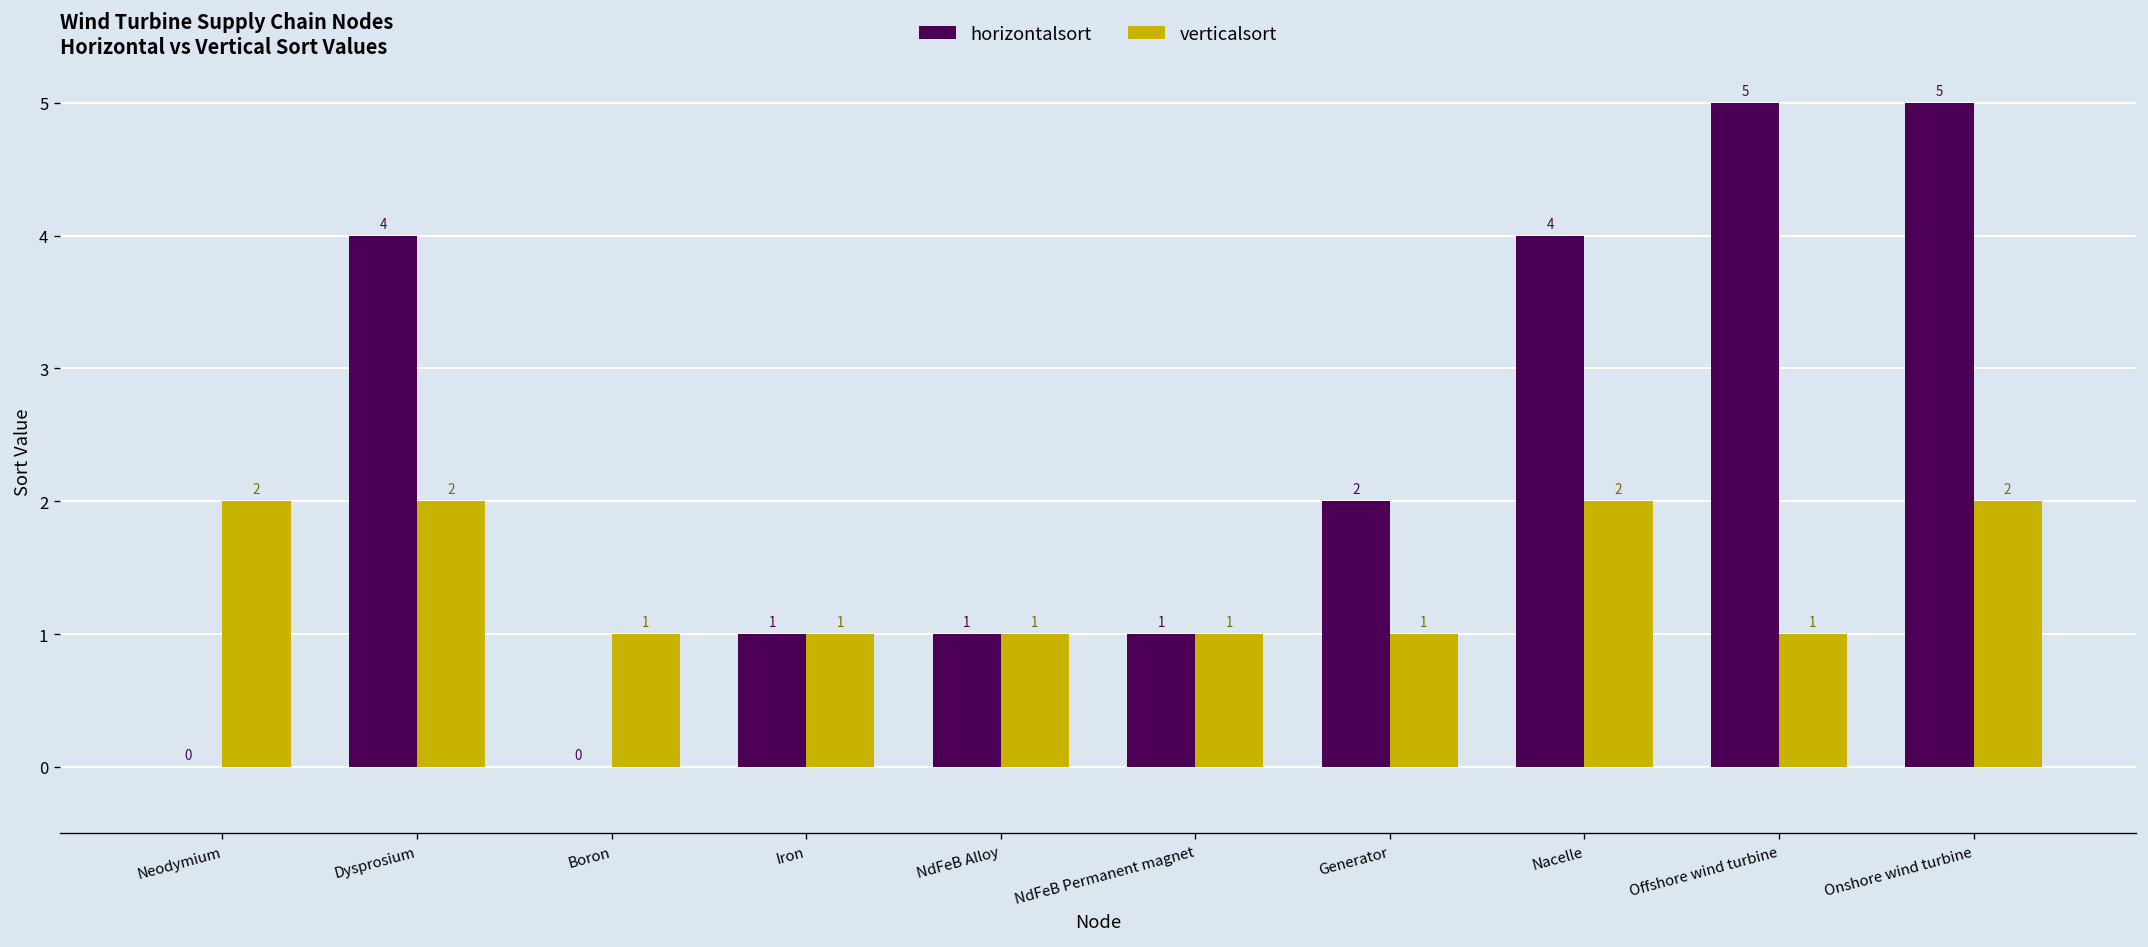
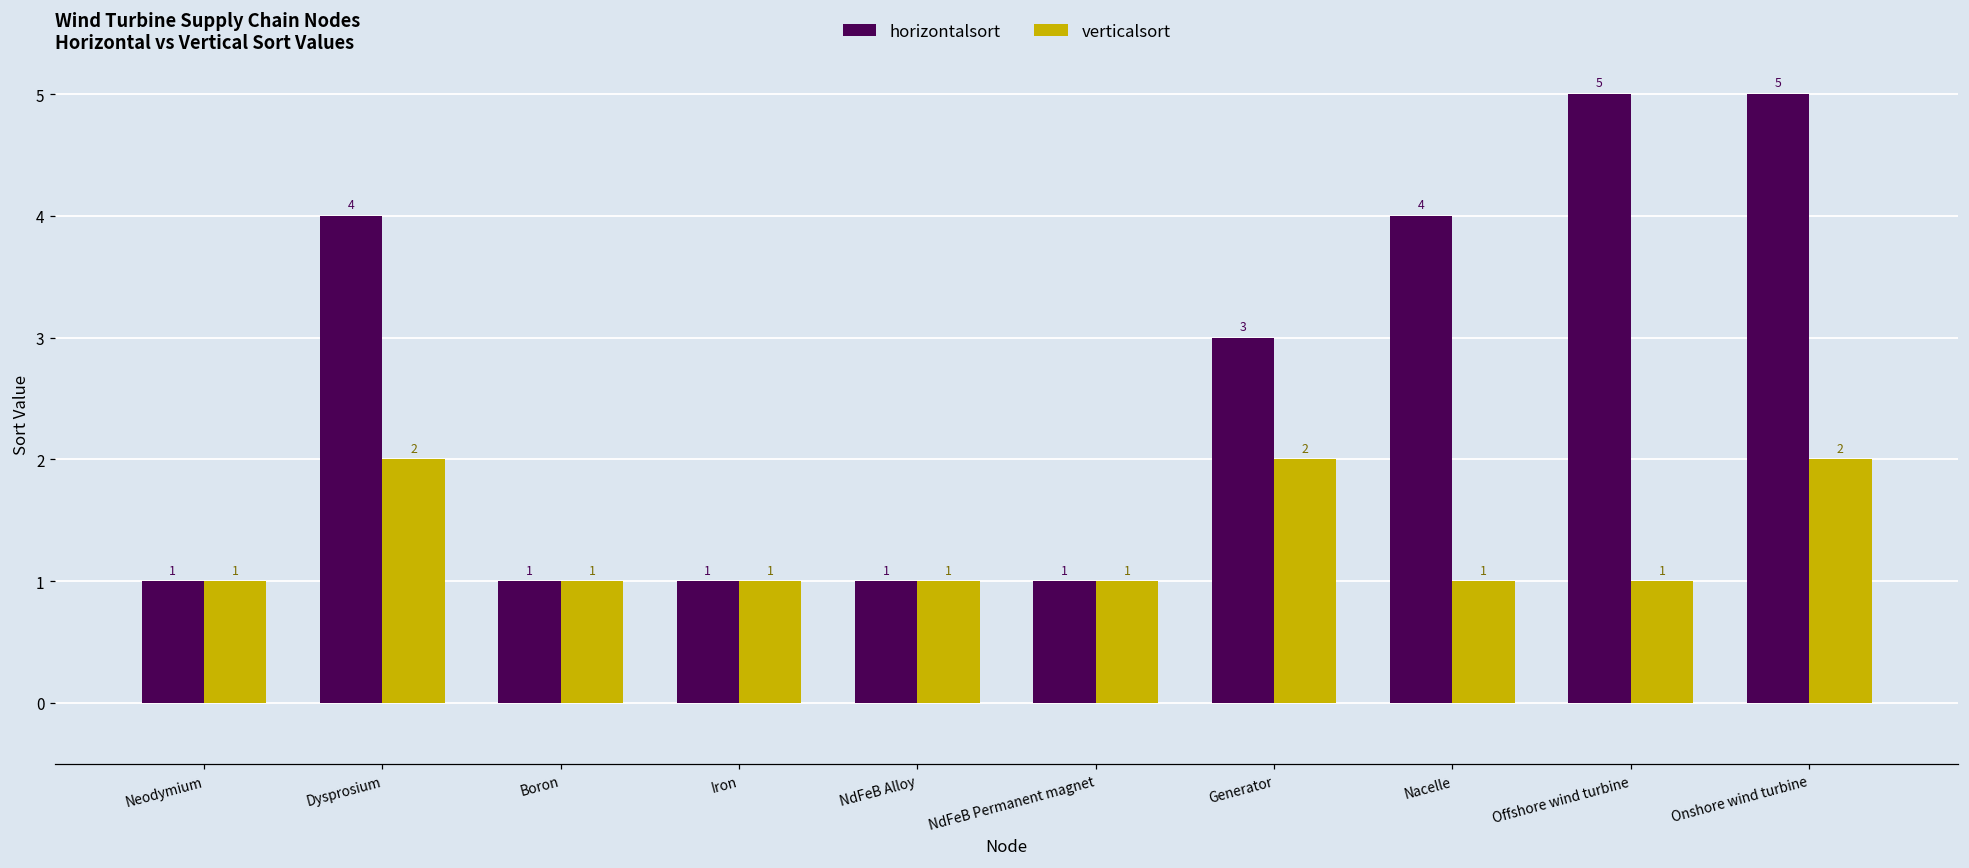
  {
    "horizontalsort": {
-     "Neodymium": 0,
+     "Neodymium": 1,
      "Dysprosium": 4,
-     "Boron": 0,
+     "Boron": 1,
      "Iron": 1,
      "NdFeB Alloy": 1,
      "NdFeB Permanent magnet": 1,
-     "Generator": 2,
+     "Generator": 3,
      "Nacelle": 4,
      "Offshore wind turbine": 5,
      "Onshore wind turbine": 5
    },
    "verticalsort": {
-     "Neodymium": 2,
+     "Neodymium": 1,
      "Dysprosium": 2,
      "Boron": 1,
      "Iron": 1,
      "NdFeB Alloy": 1,
      "NdFeB Permanent magnet": 1,
-     "Generator": 1,
-     "Nacelle": 2,
+     "Generator": 2,
+     "Nacelle": 1,
      "Offshore wind turbine": 1,
      "Onshore wind turbine": 2
    }
  }
